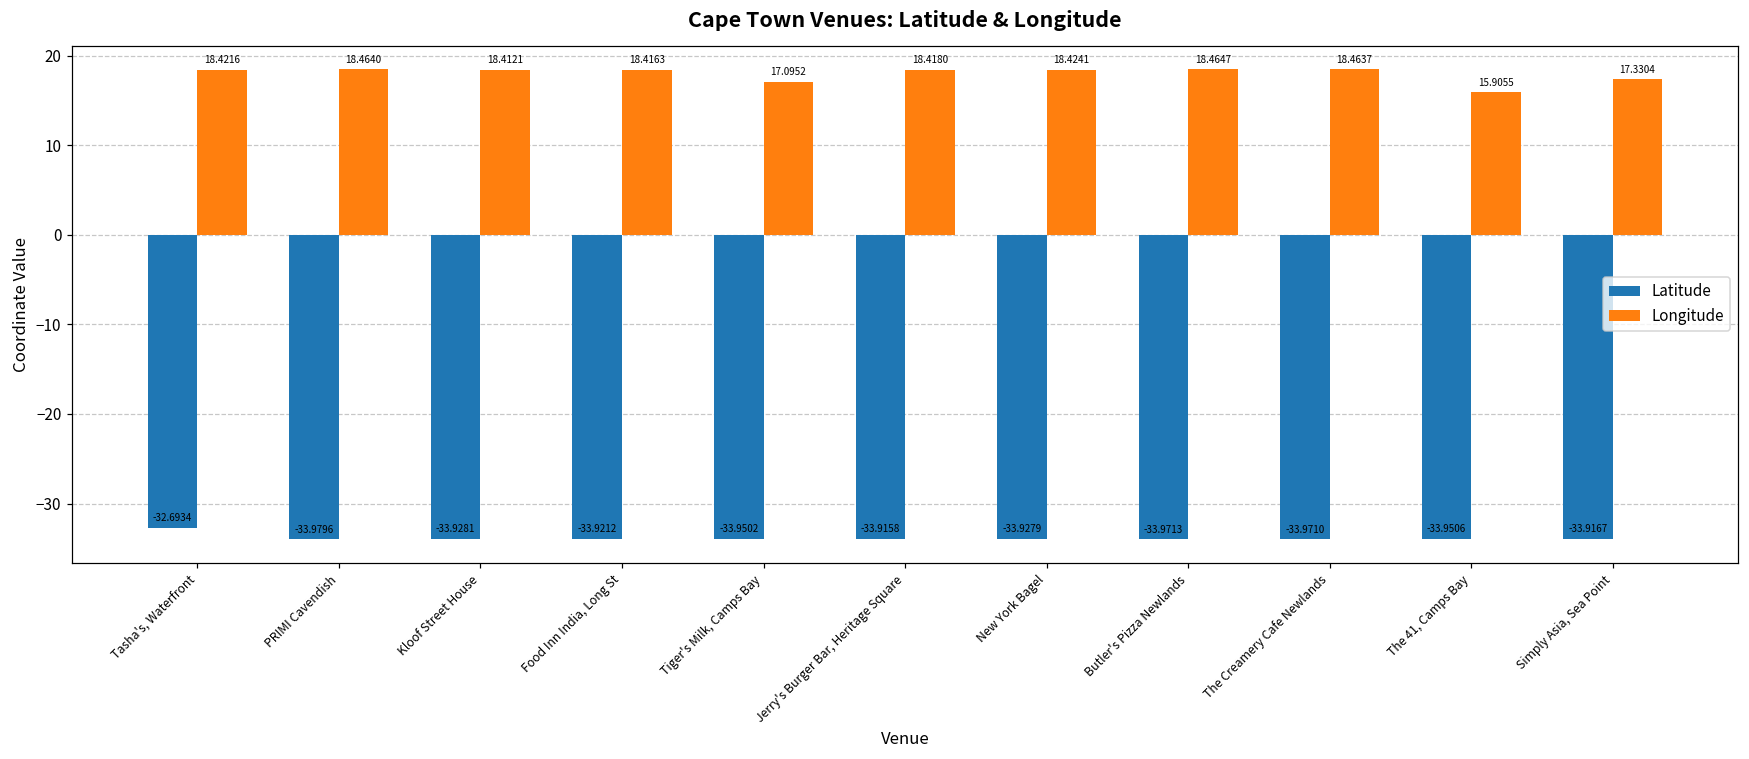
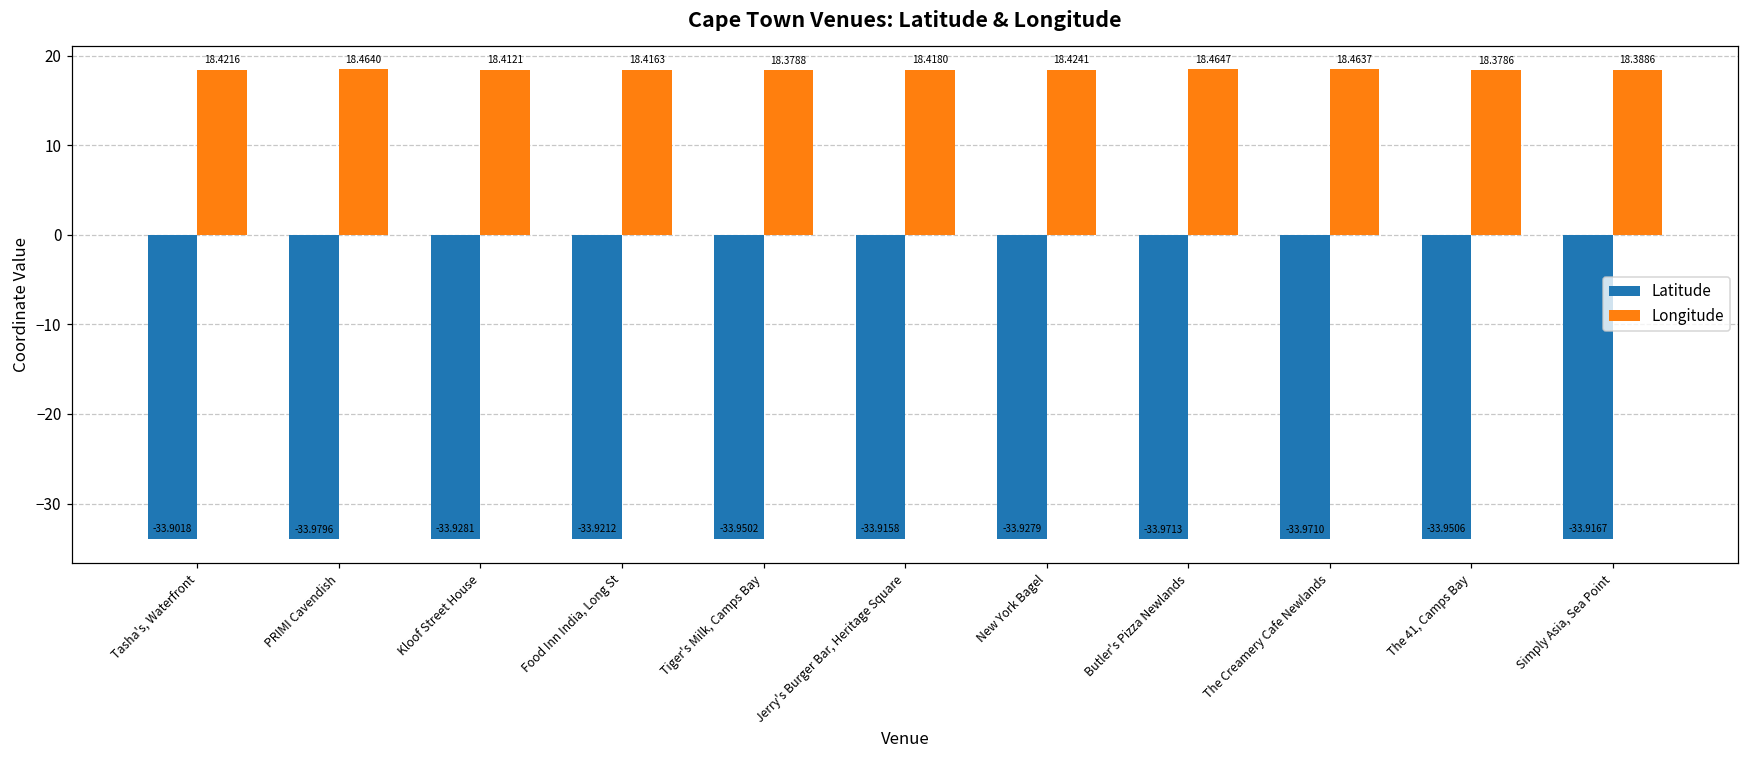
  {
    "Latitude": {
-     "Tasha's, Waterfront": -32.6934,
+     "Tasha's, Waterfront": -33.9018,
      "PRIMI Cavendish": -33.9796,
      "Kloof Street House": -33.9281,
      "Food Inn India, Long St": -33.9212,
      "Tiger's Milk, Camps Bay": -33.9502,
      "Jerry's Burger Bar, Heritage Square": -33.9158,
      "New York Bagel": -33.9279,
      "Butler's Pizza Newlands": -33.9713,
      "The Creamery Cafe Newlands": -33.9710,
      "The 41, Camps Bay": -33.9506,
      "Simply Asia, Sea Point": -33.9167
    },
    "Longitude": {
      "Tasha's, Waterfront": 18.4216,
      "PRIMI Cavendish": 18.4640,
      "Kloof Street House": 18.4121,
      "Food Inn India, Long St": 18.4163,
-     "Tiger's Milk, Camps Bay": 17.0952,
+     "Tiger's Milk, Camps Bay": 18.3788,
      "Jerry's Burger Bar, Heritage Square": 18.4180,
      "New York Bagel": 18.4241,
      "Butler's Pizza Newlands": 18.4647,
      "The Creamery Cafe Newlands": 18.4637,
-     "The 41, Camps Bay": 15.9055,
-     "Simply Asia, Sea Point": 17.3304
+     "The 41, Camps Bay": 18.3786,
+     "Simply Asia, Sea Point": 18.3886
    }
  }
